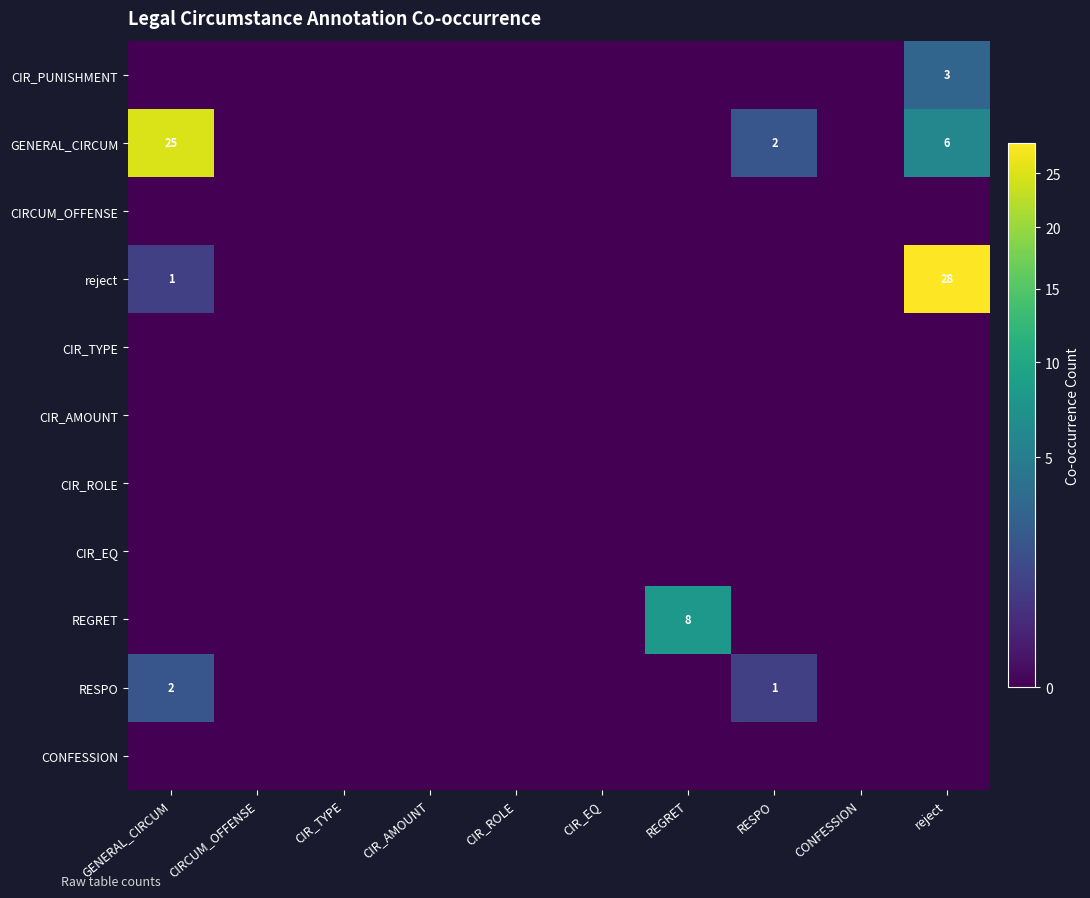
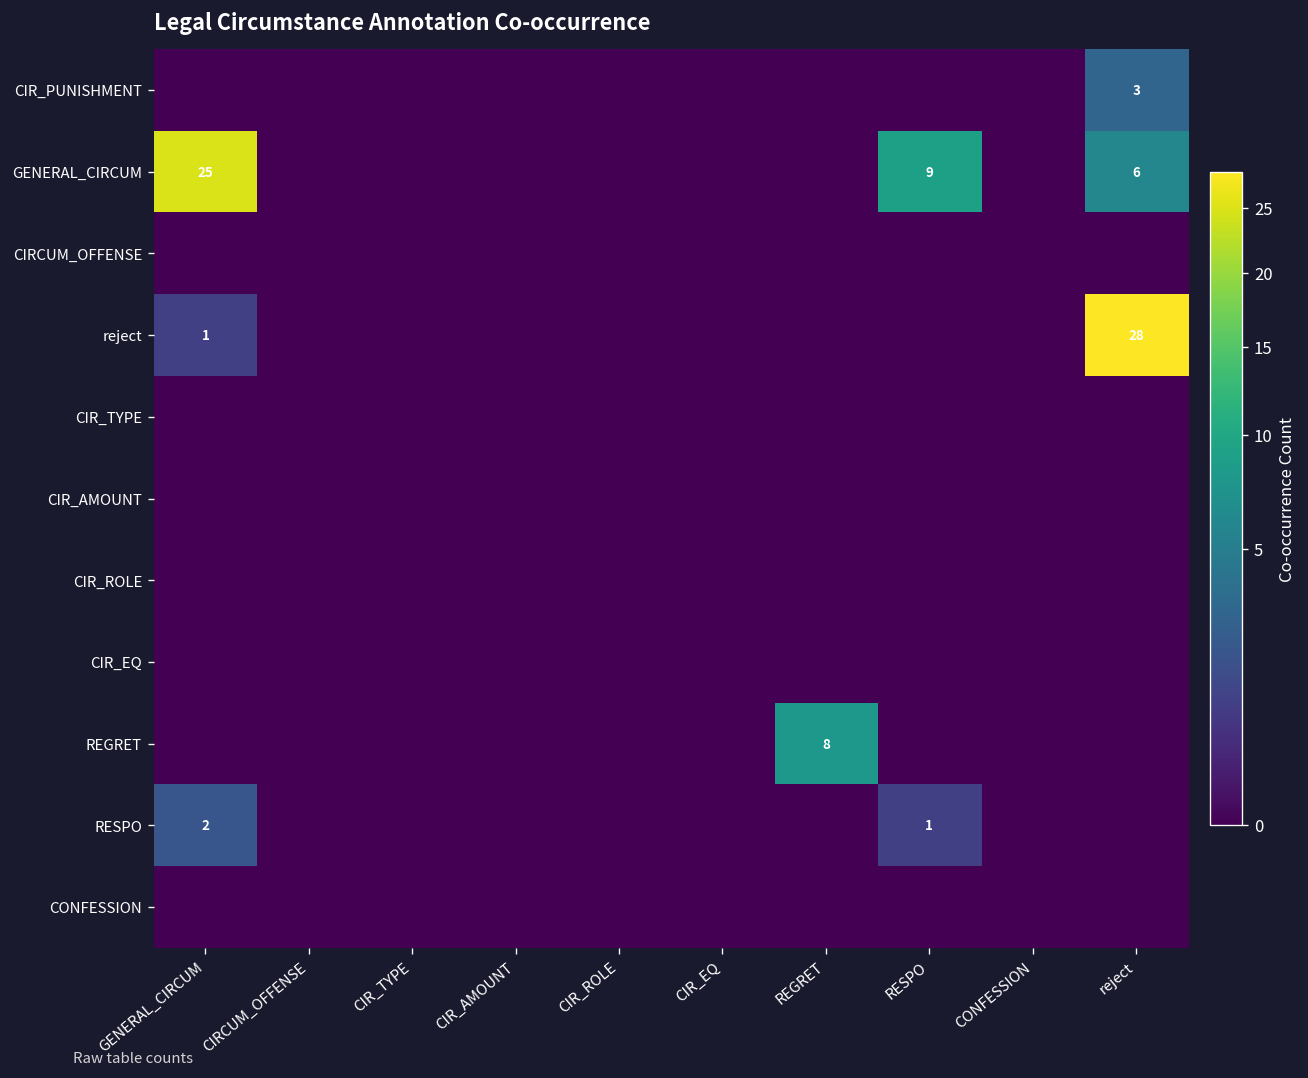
  {
    "CIR_PUNISHMENT": {
      "reject": 3
    },
    "GENERAL_CIRCUM": {
      "GENERAL_CIRCUM": 25,
-     "RESPO": 2,
+     "RESPO": 9,
      "reject": 6
    },
    "reject": {
      "GENERAL_CIRCUM": 1,
      "reject": 28
    },
    "REGRET": {
      "REGRET": 8
    },
    "RESPO": {
      "GENERAL_CIRCUM": 2,
      "RESPO": 1
    }
  }
